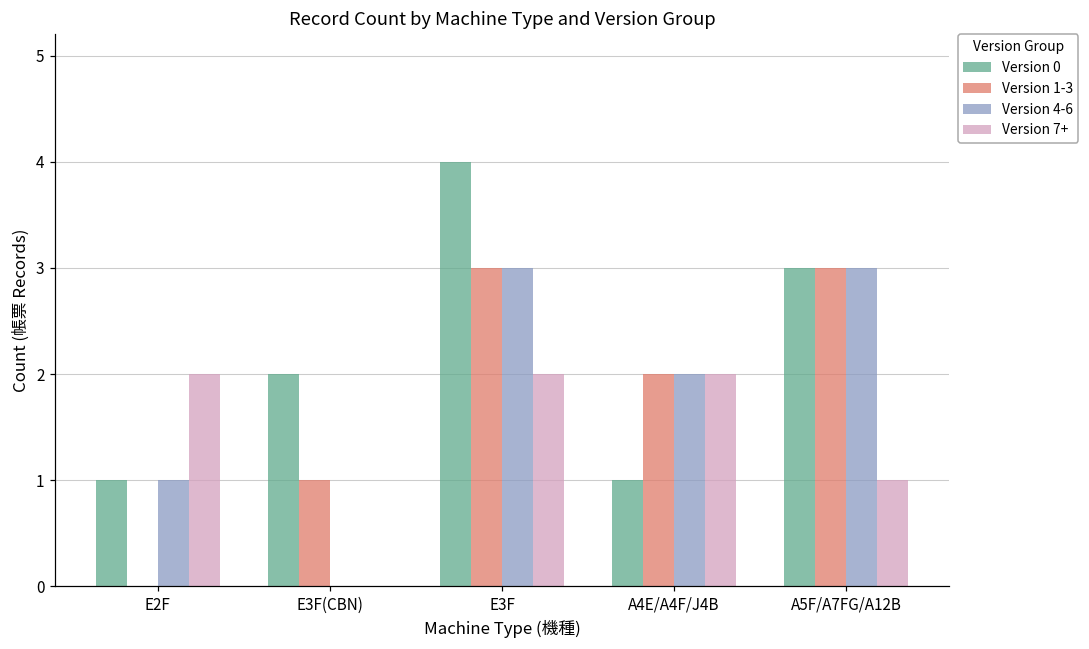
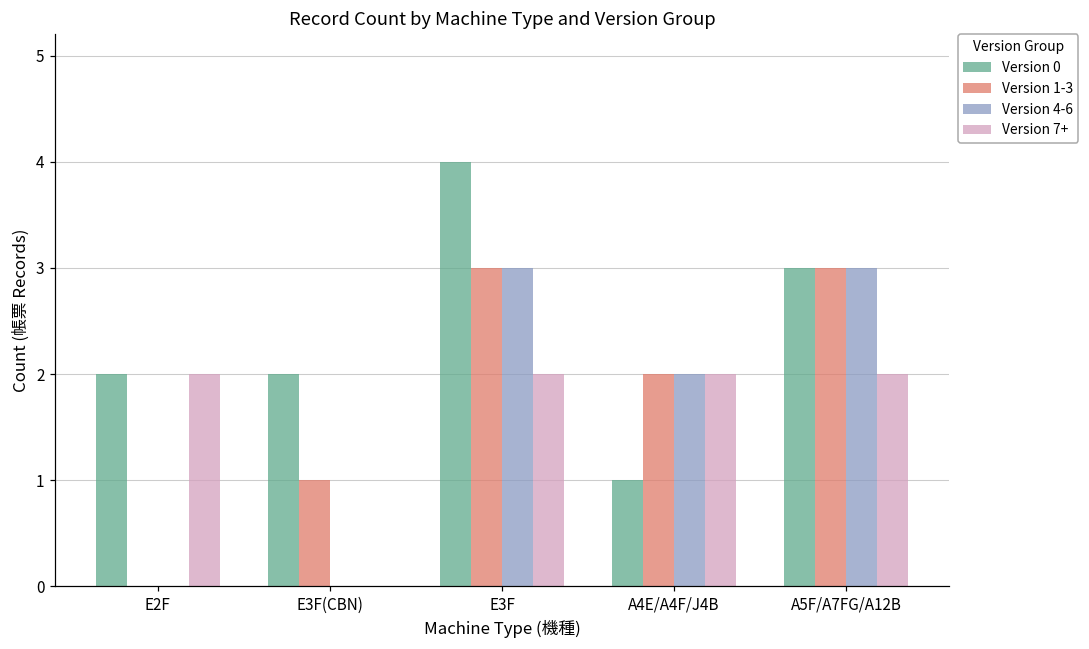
  {
    "Version 0": {
-     "E2F": 1,
+     "E2F": 2,
      "E3F(CBN)": 2,
      "E3F": 4,
      "A4E/A4F/J4B": 1,
      "A5F/A7FG/A12B": 3
    },
    "Version 1-3": {
      "E2F": 0,
      "E3F(CBN)": 1,
      "E3F": 3,
      "A4E/A4F/J4B": 2,
      "A5F/A7FG/A12B": 3
    },
    "Version 4-6": {
-     "E2F": 1,
+     "E2F": 0,
      "E3F(CBN)": 0,
      "E3F": 3,
      "A4E/A4F/J4B": 2,
      "A5F/A7FG/A12B": 3
    },
    "Version 7+": {
      "E2F": 2,
      "E3F(CBN)": 0,
      "E3F": 2,
      "A4E/A4F/J4B": 2,
-     "A5F/A7FG/A12B": 1
+     "A5F/A7FG/A12B": 2
    }
  }
